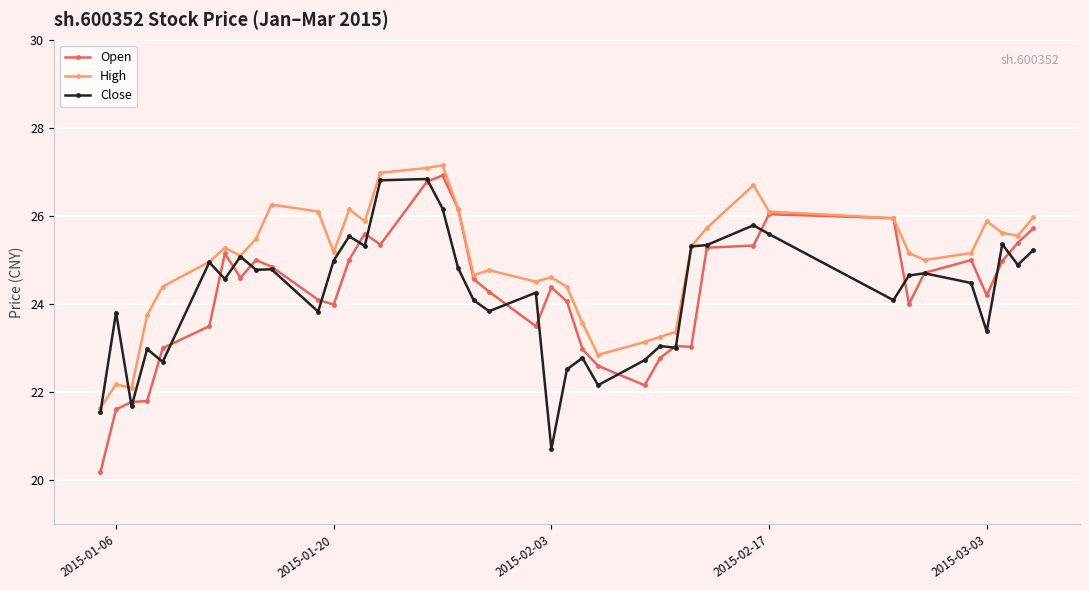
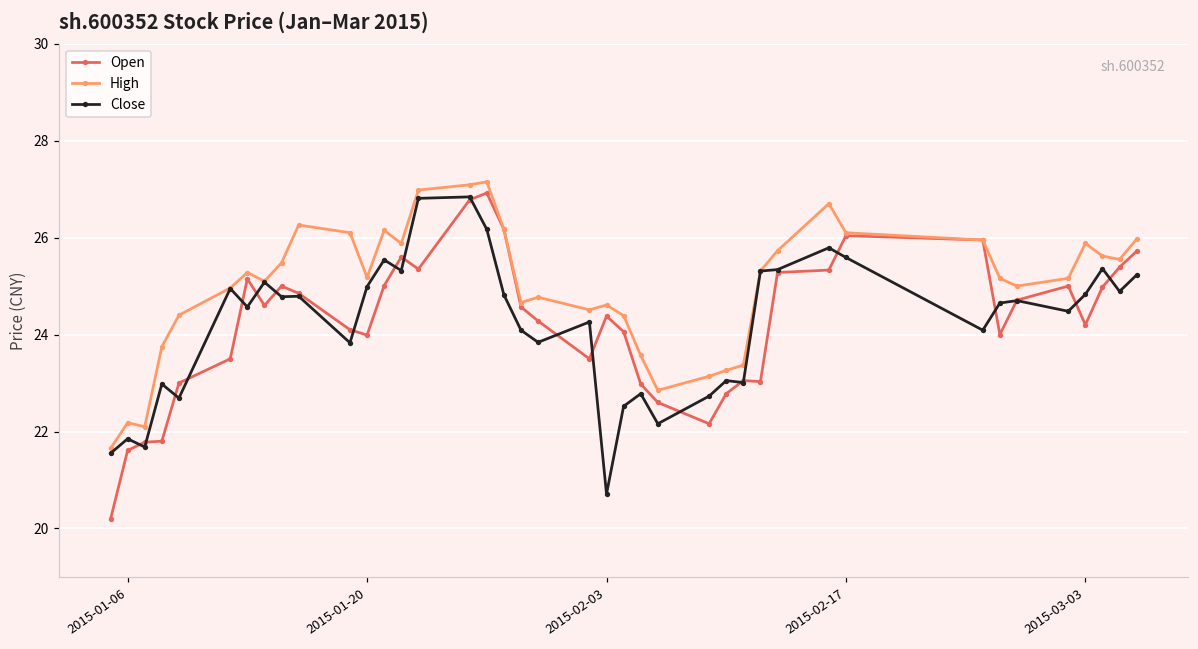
  {
    "Close": {
-     "2015-01-06": 23.8,
+     "2015-01-06": 21.9,
      "2015-01-20": 25.0,
      "2015-02-03": 20.7,
      "2015-02-17": 25.6,
-     "2015-03-03": 23.4
+     "2015-03-03": 24.8
    }
  }
